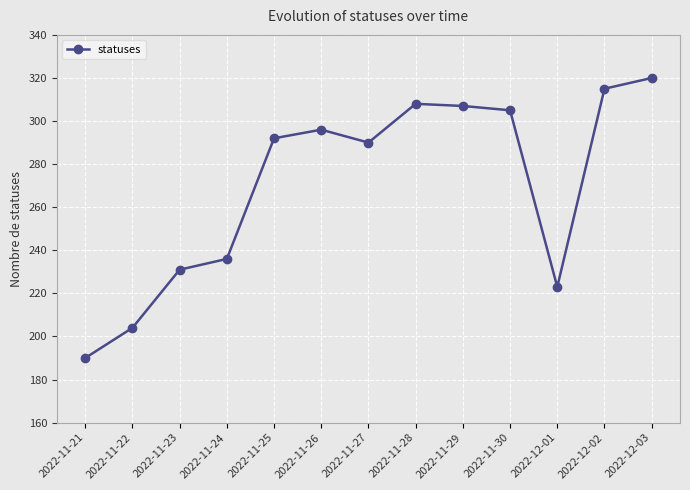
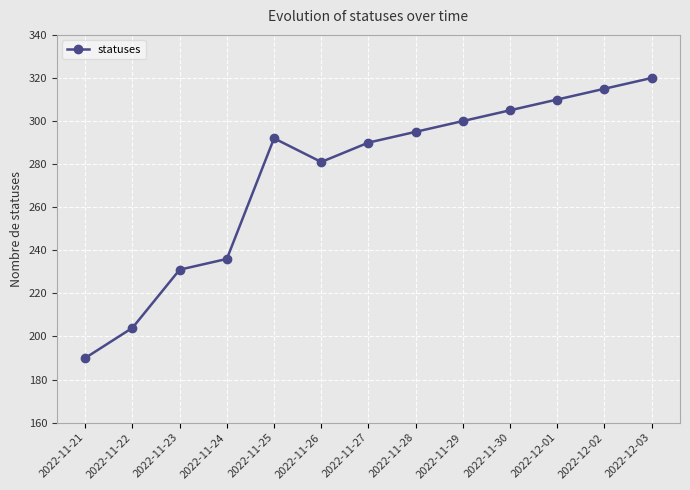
  {
    "2022-11-21": 190,
    "2022-11-22": 204,
    "2022-11-23": 231,
    "2022-11-24": 236,
    "2022-11-25": 292,
-   "2022-11-26": 296,
+   "2022-11-26": 281,
    "2022-11-27": 290,
-   "2022-11-28": 308,
-   "2022-11-29": 307,
+   "2022-11-28": 295,
+   "2022-11-29": 300,
    "2022-11-30": 305,
-   "2022-12-01": 223,
+   "2022-12-01": 310,
    "2022-12-02": 315,
    "2022-12-03": 320
  }
